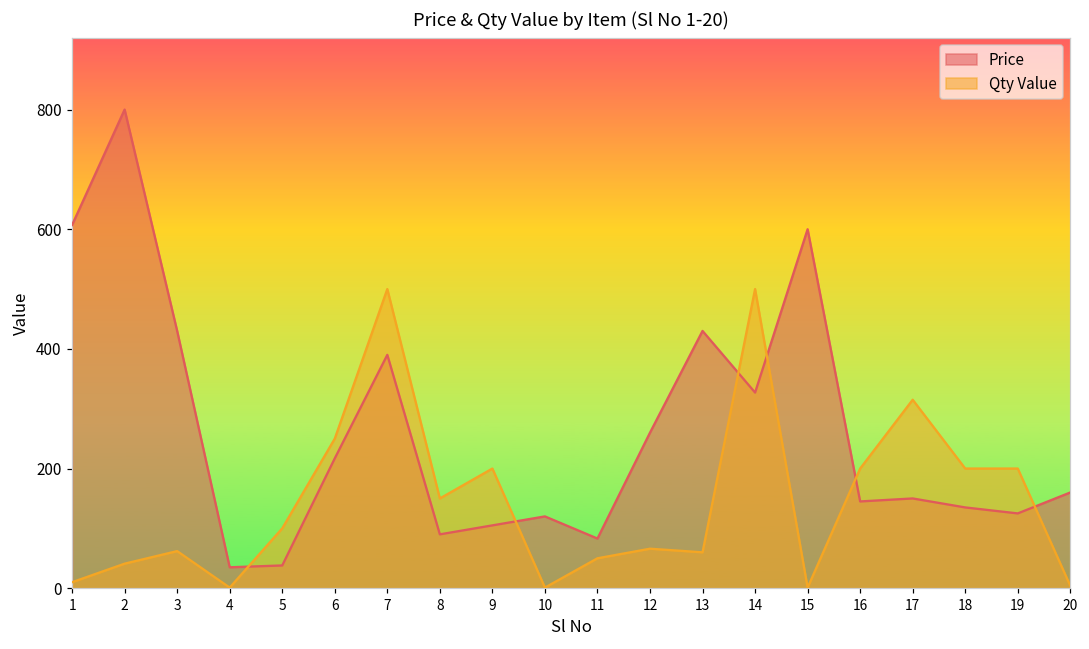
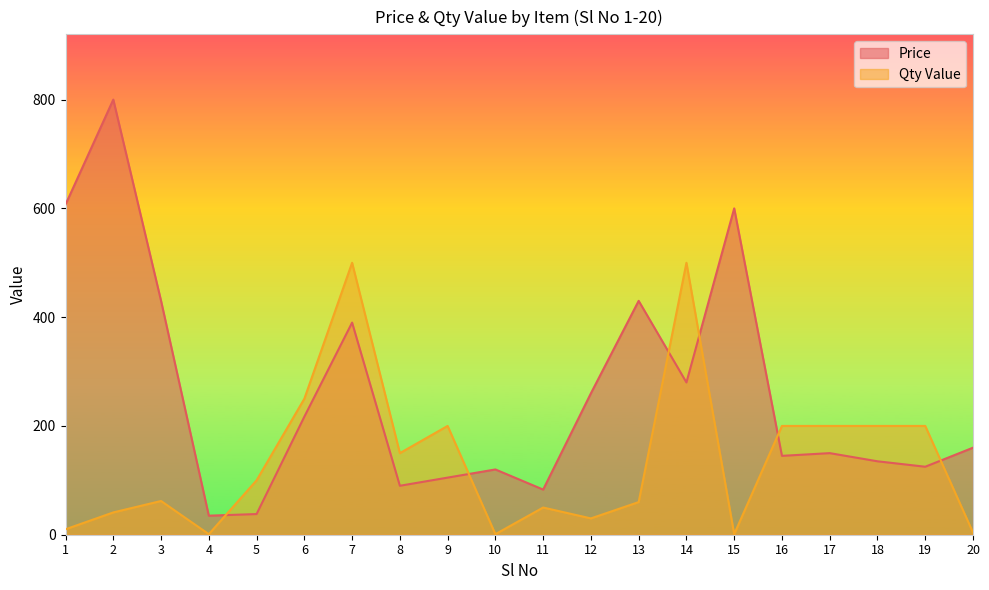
  {
    "Price": {
      "1": 610,
      "2": 800,
      "3": 430,
      "4": 40,
      "5": 40,
      "6": 220,
      "7": 390,
      "8": 90,
      "9": 110,
      "10": 120,
      "11": 80,
      "12": 260,
      "13": 430,
-     "14": 330,
+     "14": 280,
      "15": 600,
      "16": 150,
      "17": 150,
      "18": 140,
      "19": 130,
      "20": 160
    },
    "Qty Value": {
      "1": 10,
      "2": 40,
      "3": 60,
      "4": 0,
      "5": 100,
      "6": 250,
      "7": 500,
      "8": 150,
      "9": 200,
      "10": 0,
      "11": 50,
-     "12": 70,
+     "12": 30,
      "13": 60,
      "14": 500,
      "15": 0,
      "16": 200,
-     "17": 320,
+     "17": 200,
      "18": 200,
      "19": 200,
      "20": 0
    }
  }
